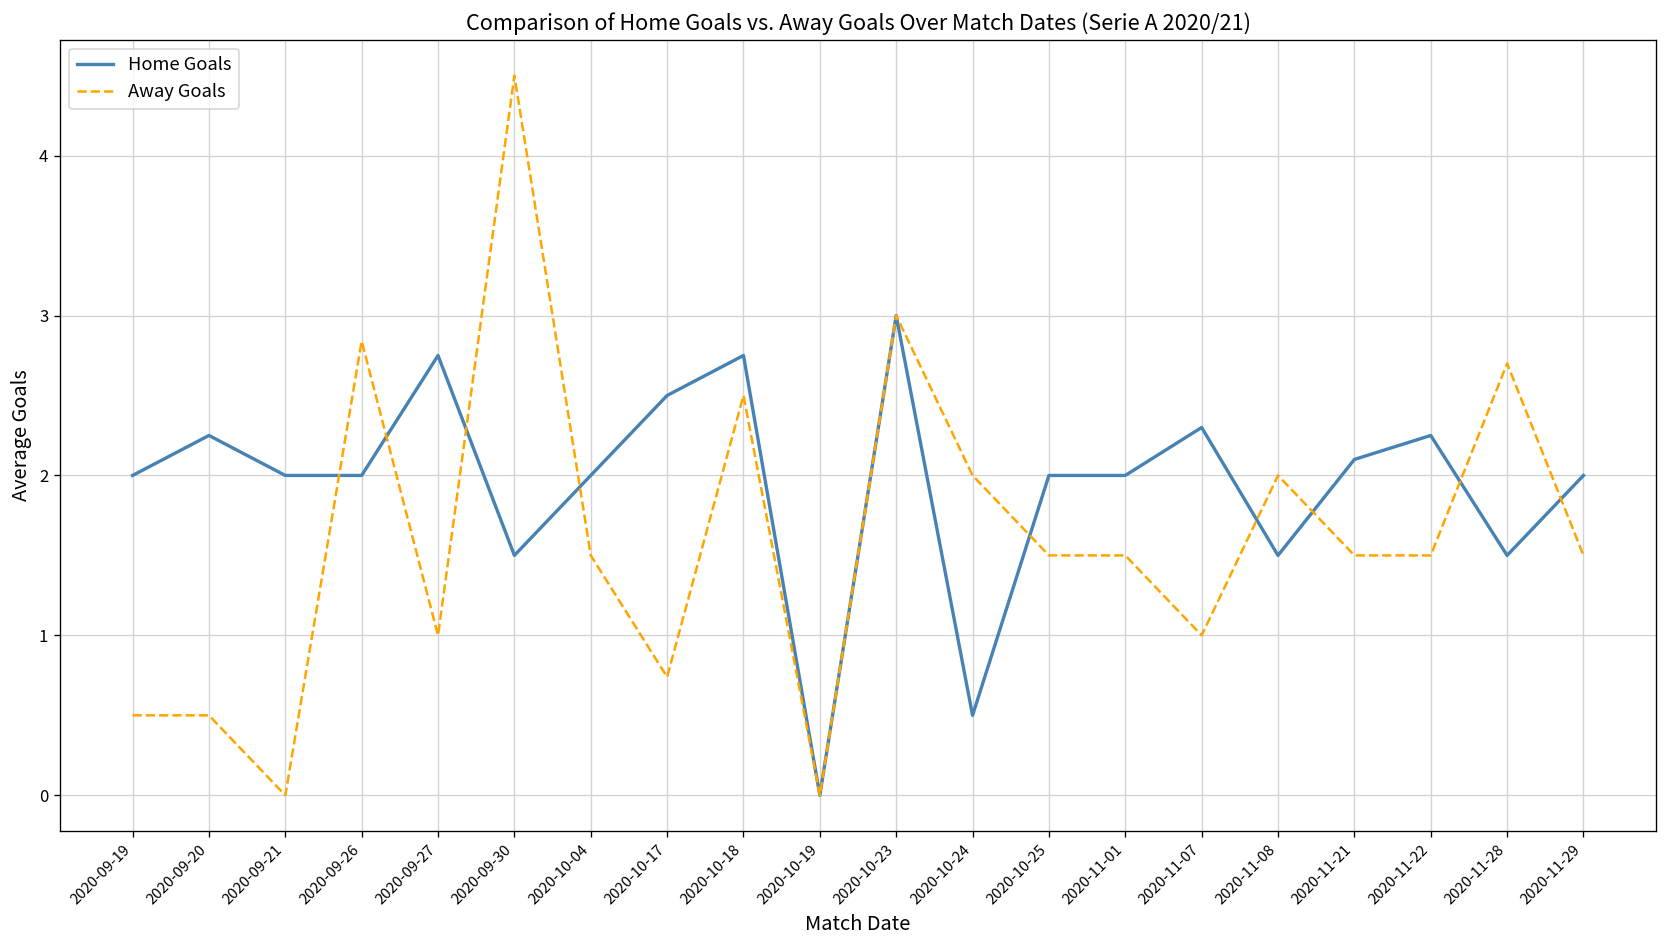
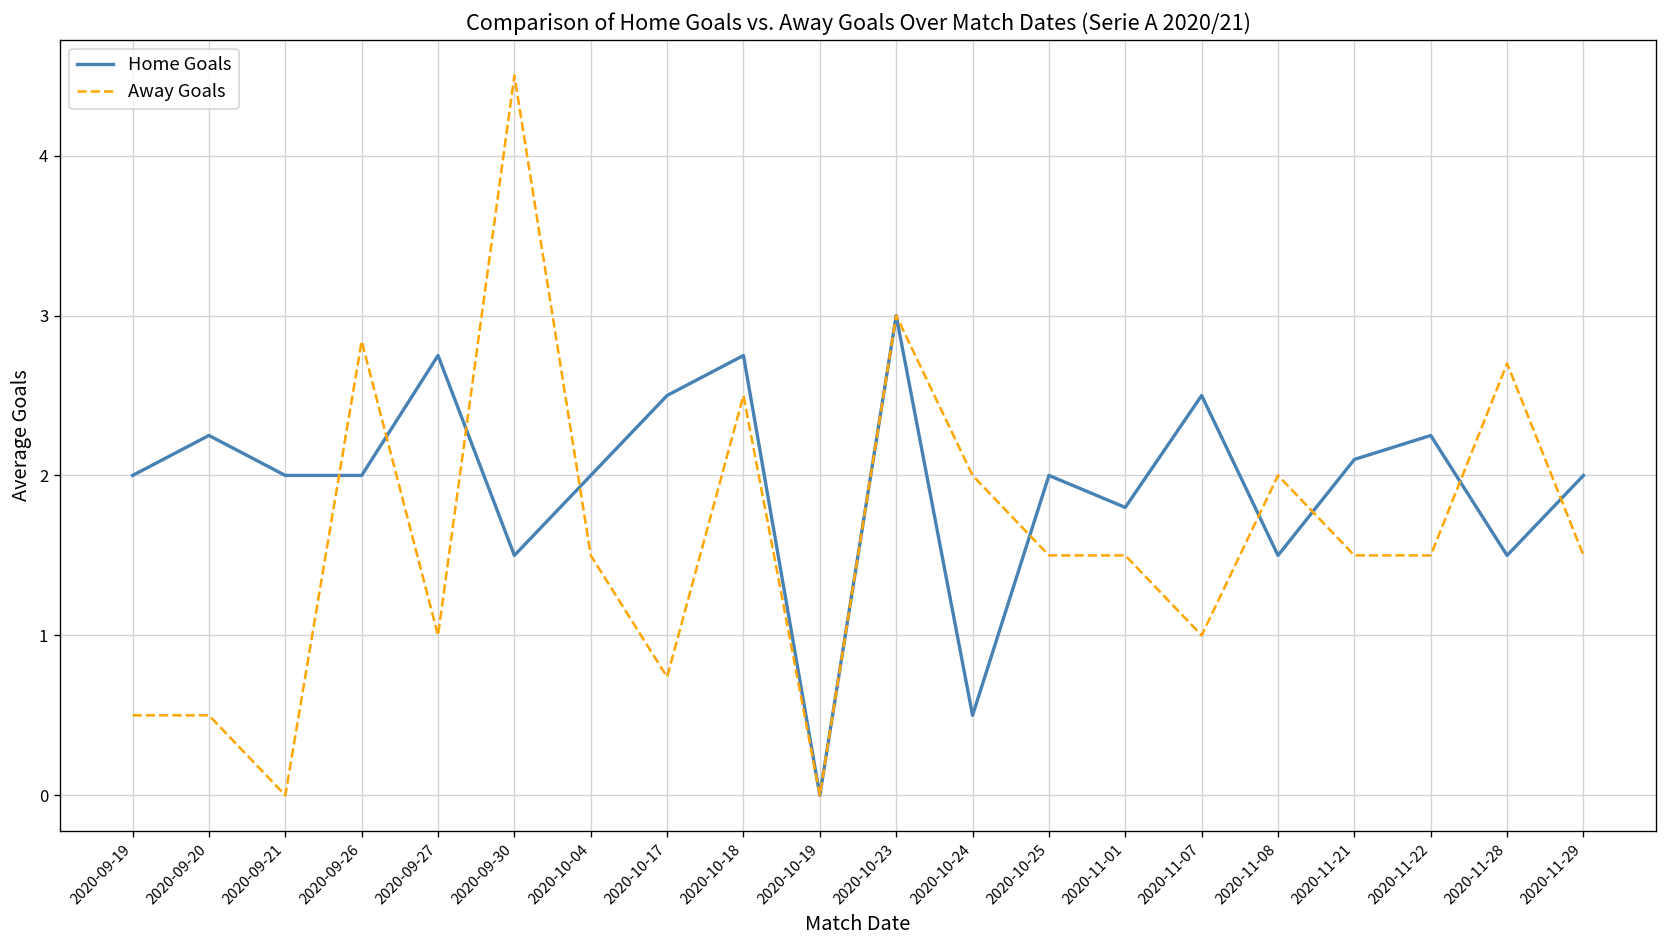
  {
    "Home Goals": {
      "2020-09-19": 2.0,
      "2020-09-20": 2.25,
      "2020-09-21": 2.0,
      "2020-09-26": 2.0,
      "2020-09-27": 2.75,
      "2020-09-30": 1.5,
      "2020-10-04": 2.0,
      "2020-10-17": 2.5,
      "2020-10-18": 2.75,
      "2020-10-24": 0.5,
      "2020-10-25": 2.0,
-     "2020-11-01": 2.0,
-     "2020-11-07": 2.3,
+     "2020-11-01": 1.8,
+     "2020-11-07": 2.5,
      "2020-11-08": 1.5,
      "2020-11-21": 2.1,
      "2020-11-22": 2.25,
      "2020-11-28": 1.5,
      "2020-11-29": 2.0
    },
    "Away Goals": {
      "2020-09-19": 0.5,
      "2020-09-20": 0.5,
      "2020-09-21": 0.0,
      "2020-09-26": 2.84,
      "2020-09-27": 1.0,
      "2020-09-30": 4.5,
      "2020-10-04": 1.5,
      "2020-10-17": 0.74,
      "2020-10-18": 2.5,
      "2020-10-24": 2.0,
      "2020-10-25": 1.5,
      "2020-11-01": 1.5,
      "2020-11-07": 1.0,
      "2020-11-08": 2.0,
      "2020-11-21": 1.5,
      "2020-11-22": 1.5,
      "2020-11-28": 2.7,
      "2020-11-29": 1.5
    }
  }
